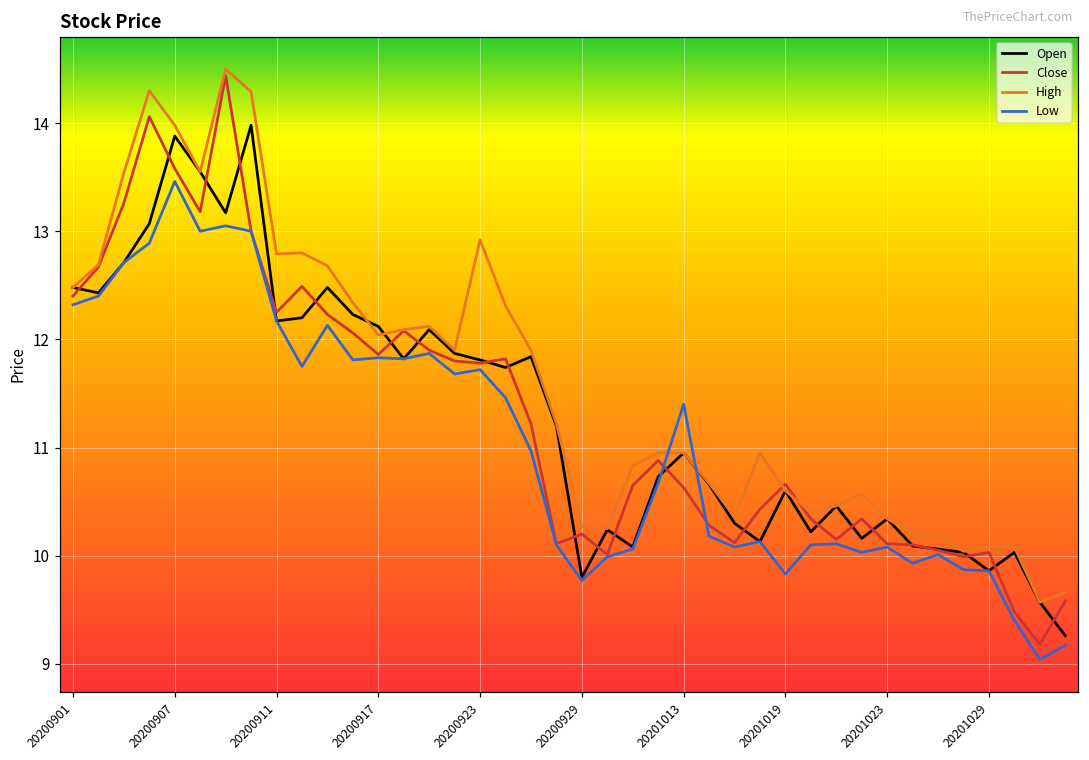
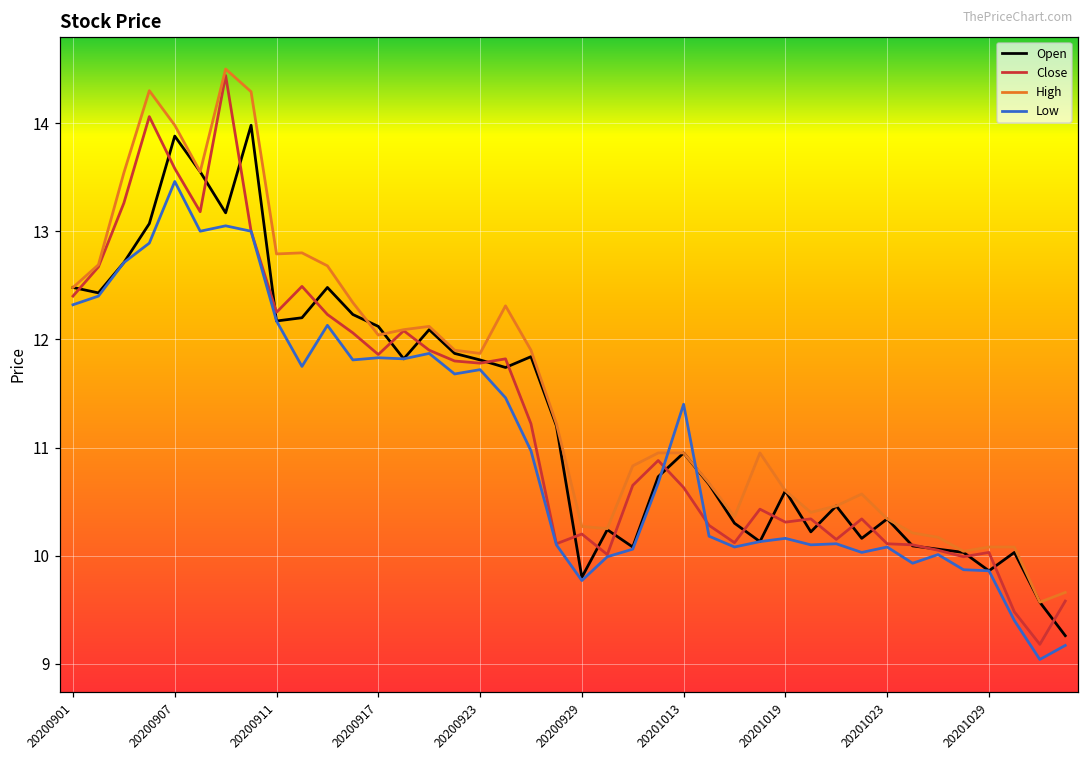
  {
    "Open": {
      "20200907": 13.9,
      "20200917": 12.1,
      "20200923": 11.8,
      "20200929": 9.8
    },
    "Close": {
      "20200901": 12.4,
      "20200907": 13.6,
      "20200911": 12.3,
      "20200917": 11.9,
      "20200923": 11.8,
      "20200929": 10.2,
      "20201013": 10.6,
-     "20201019": 10.7,
+     "20201019": 10.3,
      "20201023": 10.1,
      "20201029": 10.0
    },
    "High": {
      "20200907": 14.0,
      "20200911": 12.8,
      "20200917": 12.0,
-     "20200923": 12.9,
+     "20200923": 11.9,
      "20200929": 10.3,
      "20201029": 10.1
    },
    "Low": {
      "20200901": 12.3,
      "20200907": 13.5,
      "20200917": 11.8,
      "20200923": 11.7,
      "20200929": 9.8,
      "20201013": 11.4,
-     "20201019": 9.8,
+     "20201019": 10.2,
      "20201023": 10.1
    }
  }
